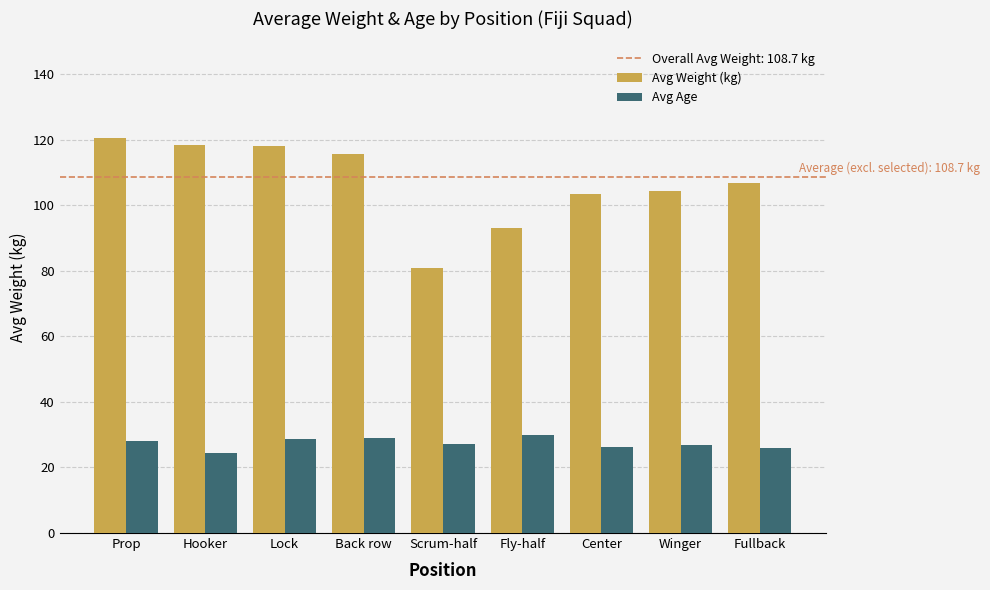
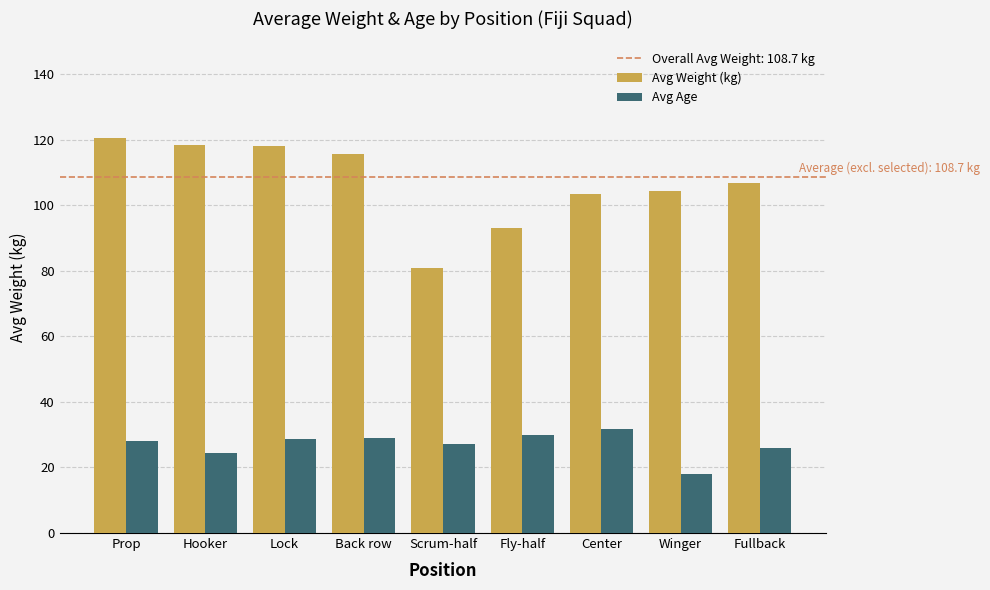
  {
    "Avg Weight (kg)": {
      "Prop": 120,
      "Hooker": 118,
      "Lock": 118,
      "Back row": 116,
      "Scrum-half": 81,
      "Fly-half": 93,
      "Center": 103,
      "Winger": 104,
      "Fullback": 107
    },
    "Avg Age": {
      "Prop": 28,
      "Hooker": 25,
      "Lock": 29,
      "Back row": 29,
      "Scrum-half": 27,
      "Fly-half": 30,
-     "Center": 26,
-     "Winger": 27,
+     "Center": 32,
+     "Winger": 18,
      "Fullback": 26
    }
  }
